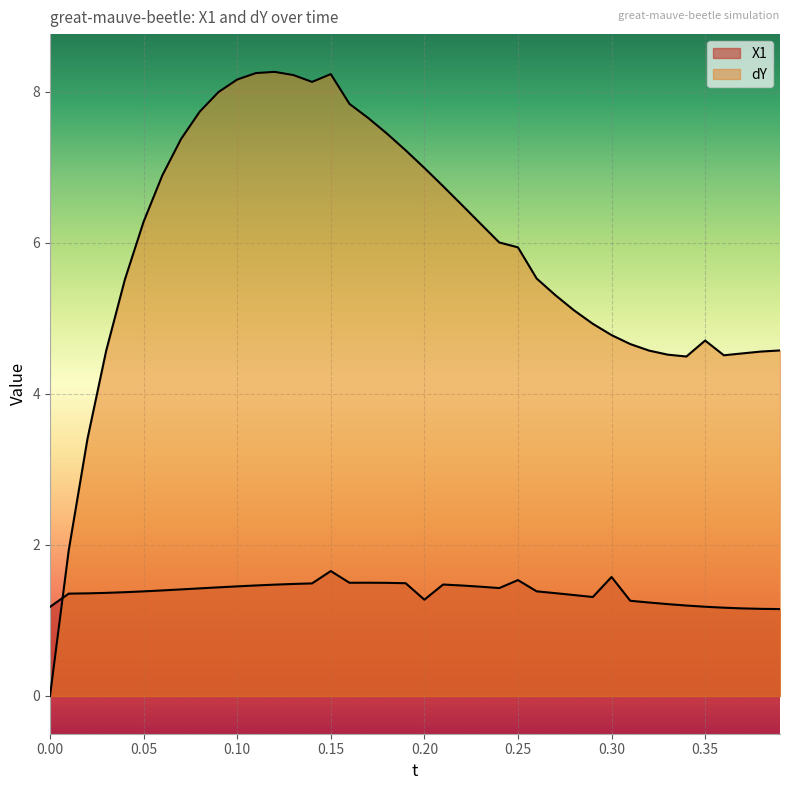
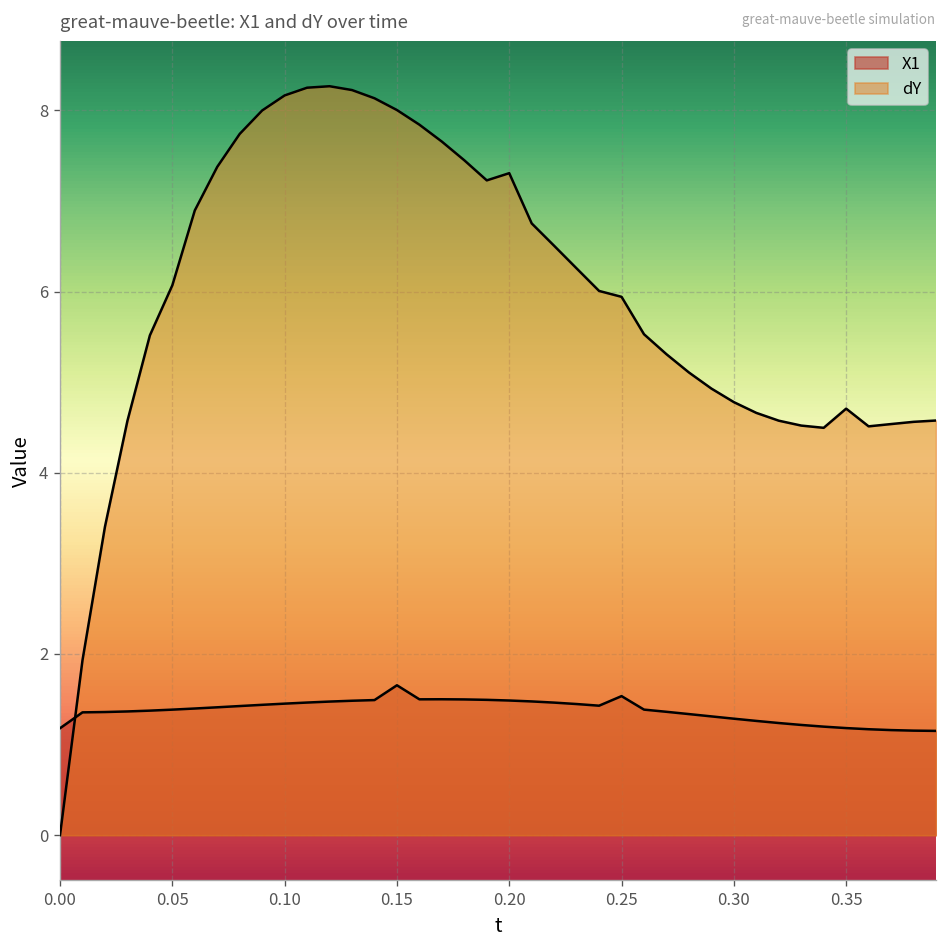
  {
    "X1": {
      "0.00": 1.2,
      "0.05": 1.4,
      "0.10": 1.5,
      "0.15": 1.7,
-     "0.20": 1.3,
+     "0.20": 1.5,
      "0.25": 1.5,
-     "0.30": 1.6,
+     "0.30": 1.3,
      "0.35": 1.2
    },
    "dY": {
      "0.00": 0.0,
-     "0.05": 6.3,
+     "0.05": 6.1,
      "0.10": 8.2,
-     "0.15": 8.2,
-     "0.20": 7.0,
+     "0.15": 8.0,
+     "0.20": 7.3,
      "0.25": 5.9,
      "0.30": 4.8,
      "0.35": 4.7
    }
  }
